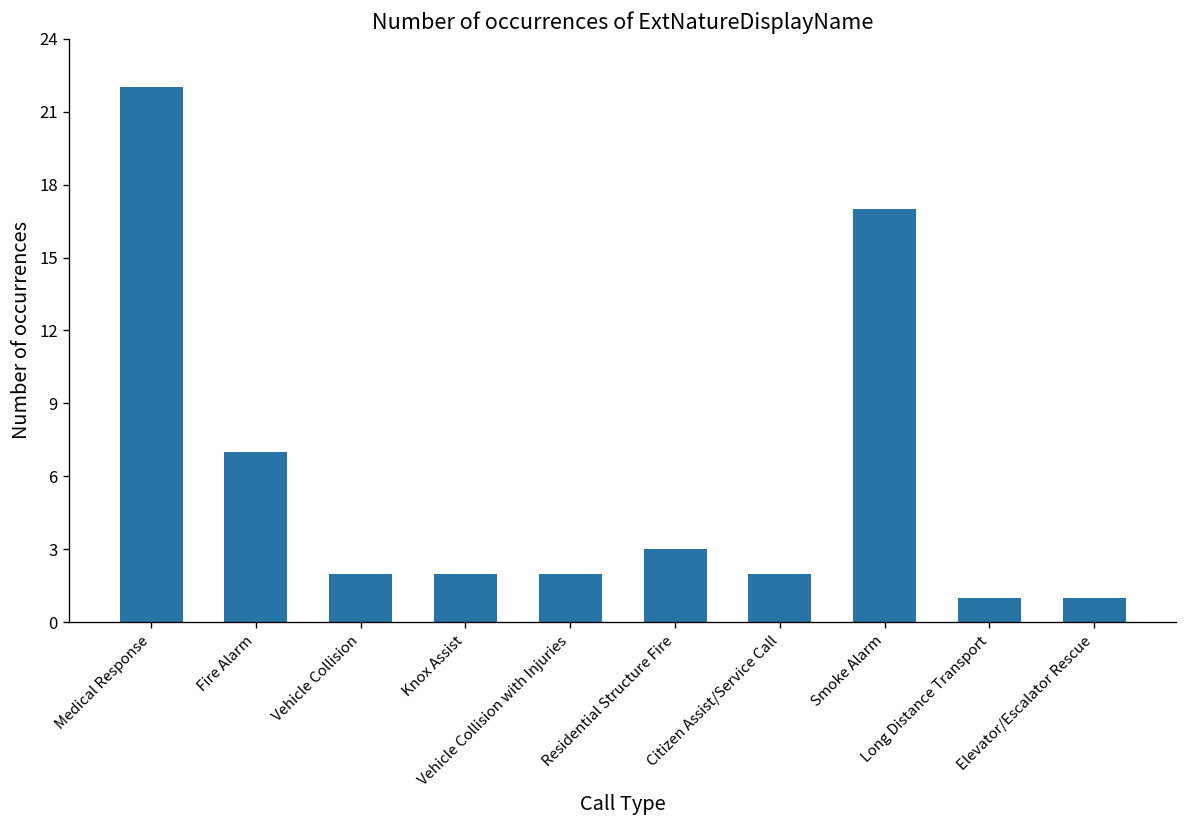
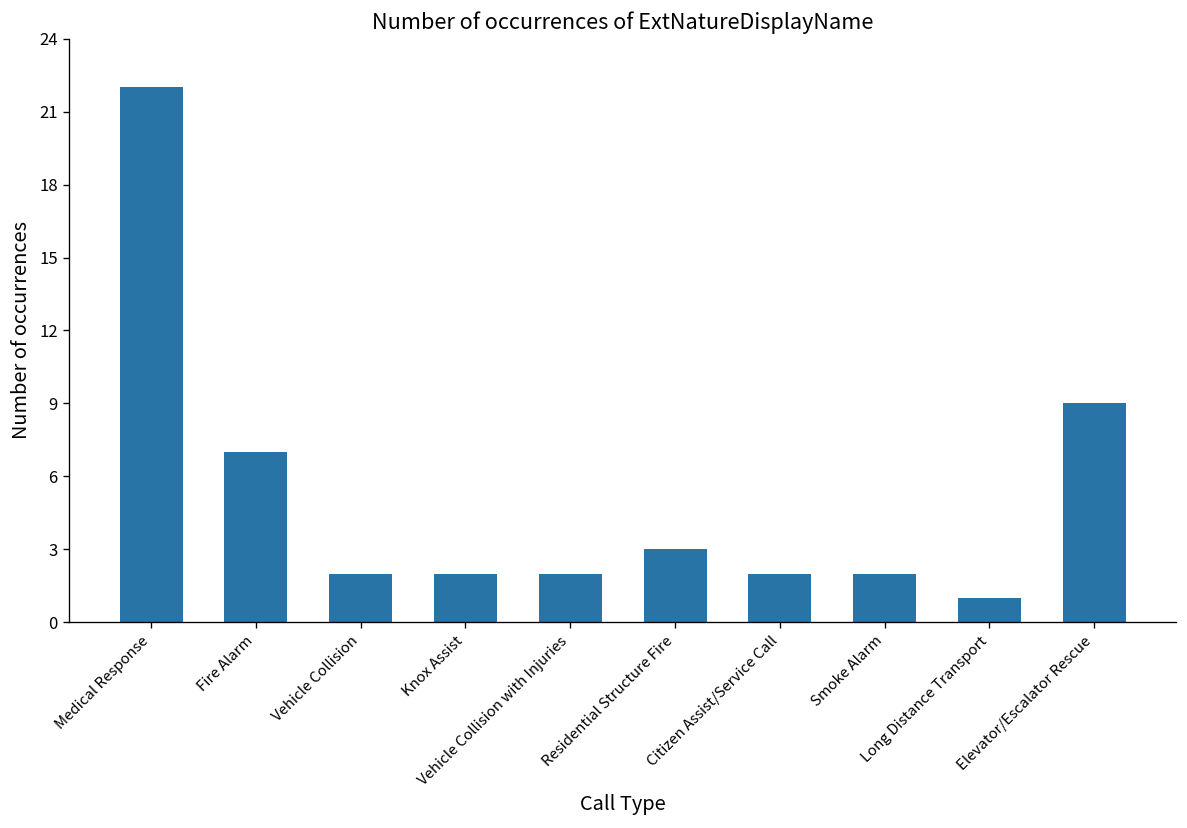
  {
    "Medical Response": 22,
    "Fire Alarm": 7,
    "Vehicle Collision": 2,
    "Knox Assist": 2,
    "Vehicle Collision with Injuries": 2,
    "Residential Structure Fire": 3,
    "Citizen Assist/Service Call": 2,
-   "Smoke Alarm": 17,
+   "Smoke Alarm": 2,
    "Long Distance Transport": 1,
-   "Elevator/Escalator Rescue": 1
+   "Elevator/Escalator Rescue": 9
  }
